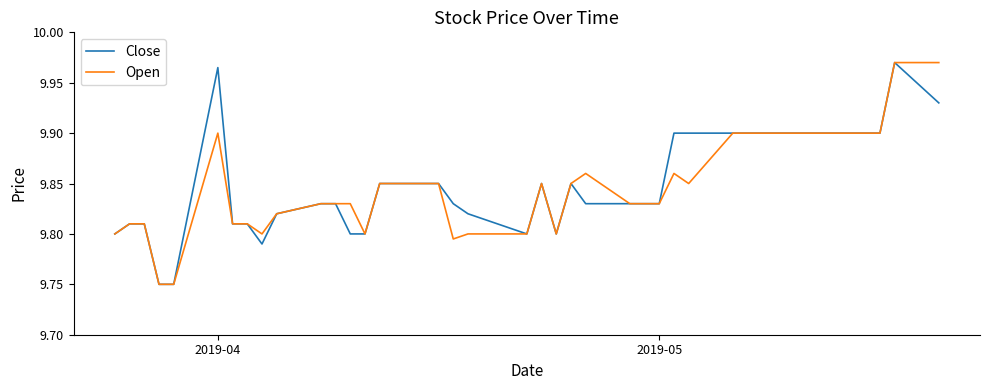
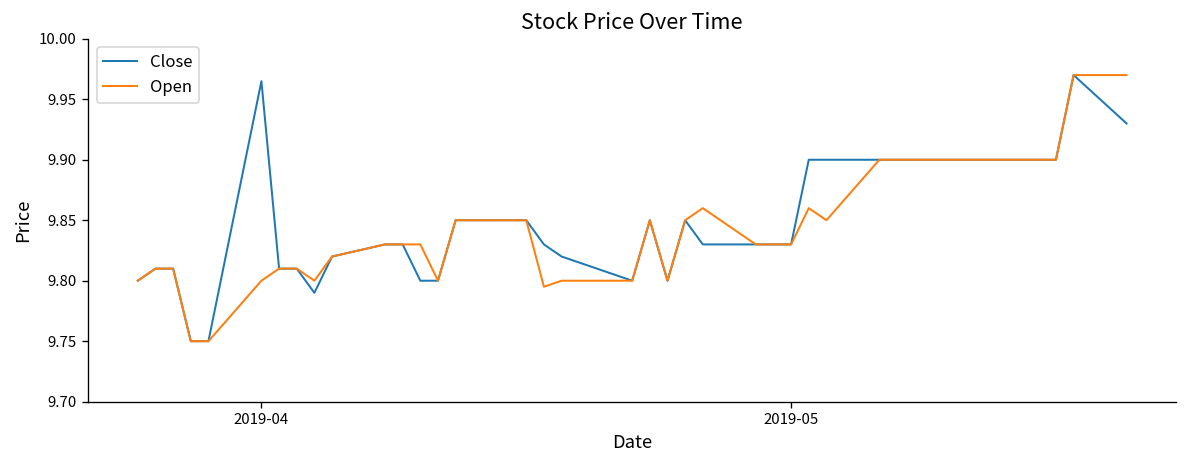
  {
    "Close": {
      "2019-04": 9.965
    },
    "Open": {
-     "2019-04": 9.9
+     "2019-04": 9.8
    }
  }
